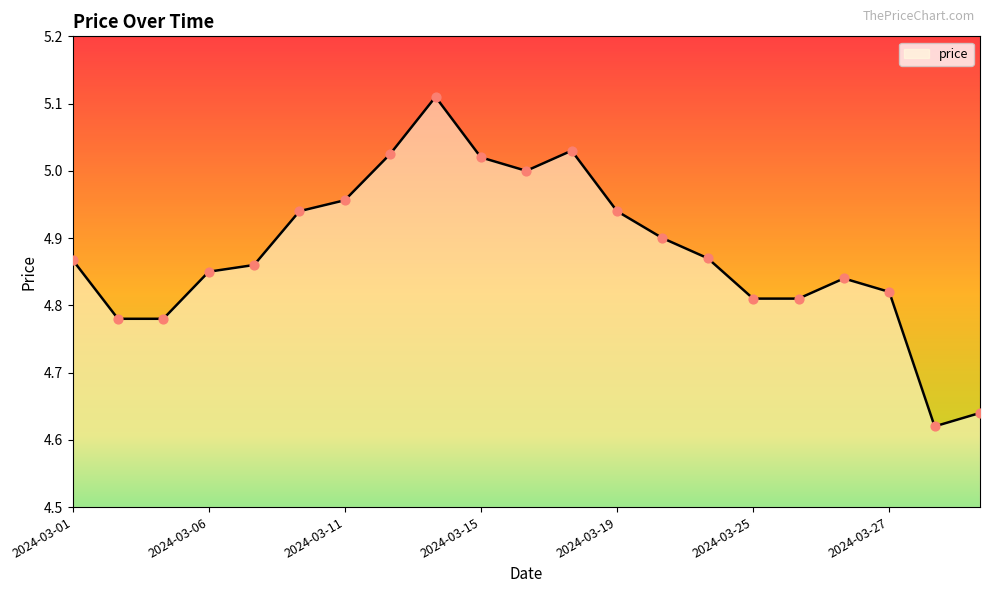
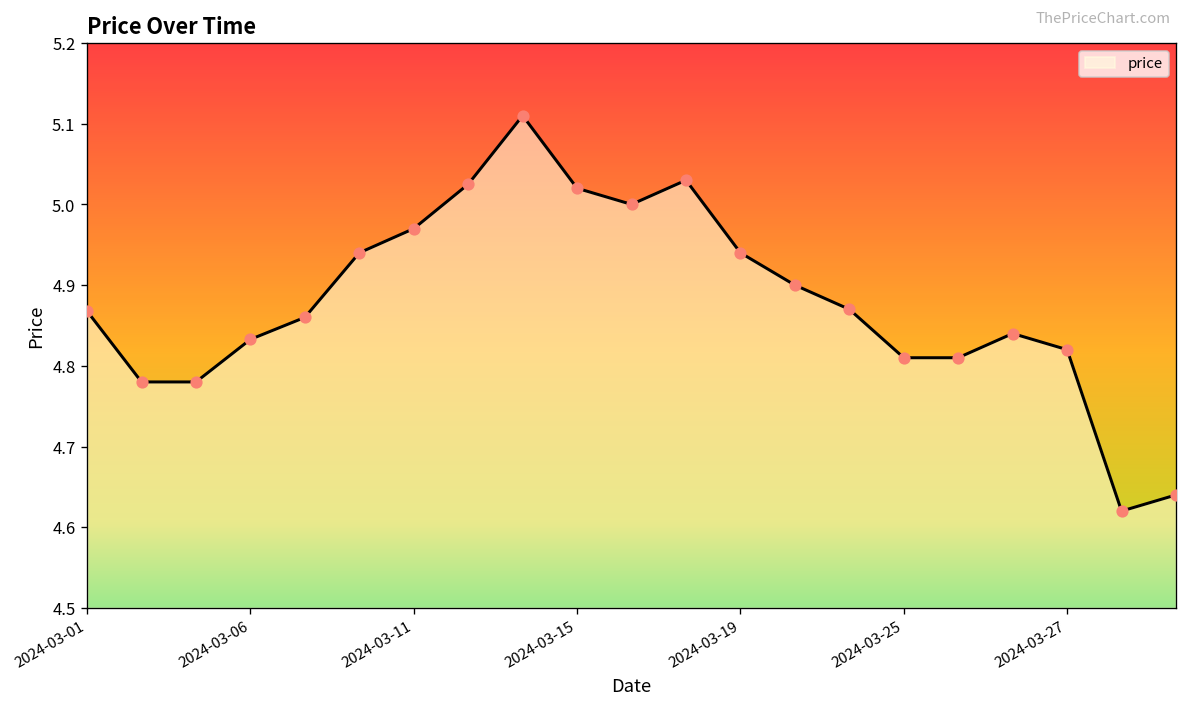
  {
    "2024-03-01": 4.87,
-   "2024-03-06": 4.85,
-   "2024-03-11": 4.96,
+   "2024-03-06": 4.83,
+   "2024-03-11": 4.97,
    "2024-03-15": 5.02,
    "2024-03-27": 4.82
  }
